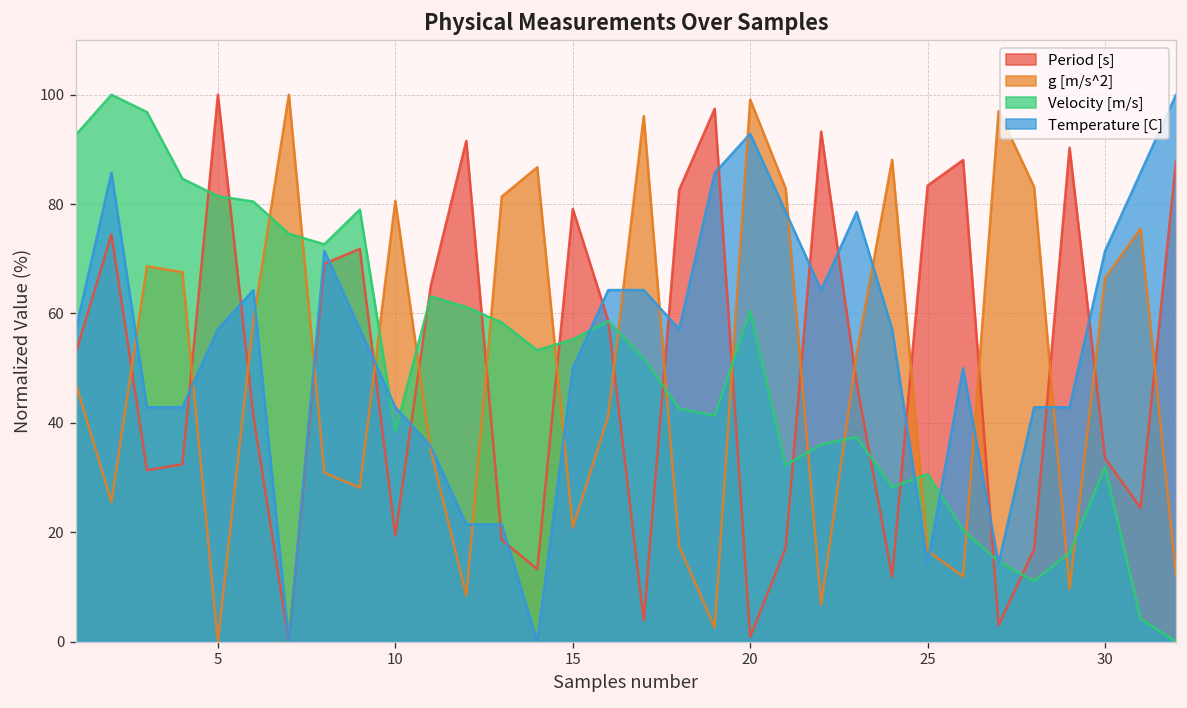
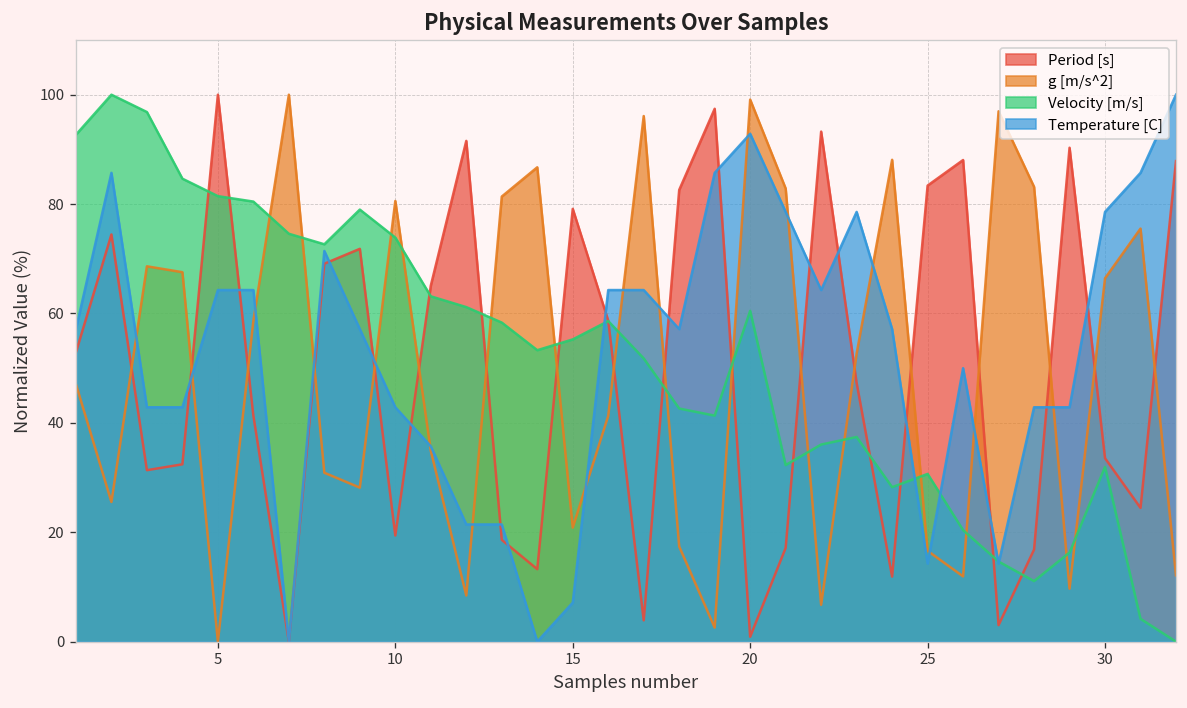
  {
    "Velocity [m/s]": {
      "5": 81,
-     "10": 38,
+     "10": 74,
      "15": 55,
      "20": 60,
      "25": 31,
      "30": 32
    },
    "Temperature [C]": {
-     "5": 57,
+     "5": 64,
      "10": 43,
-     "15": 50,
+     "15": 7,
      "20": 93,
      "25": 14,
-     "30": 71
+     "30": 79
    }
  }
